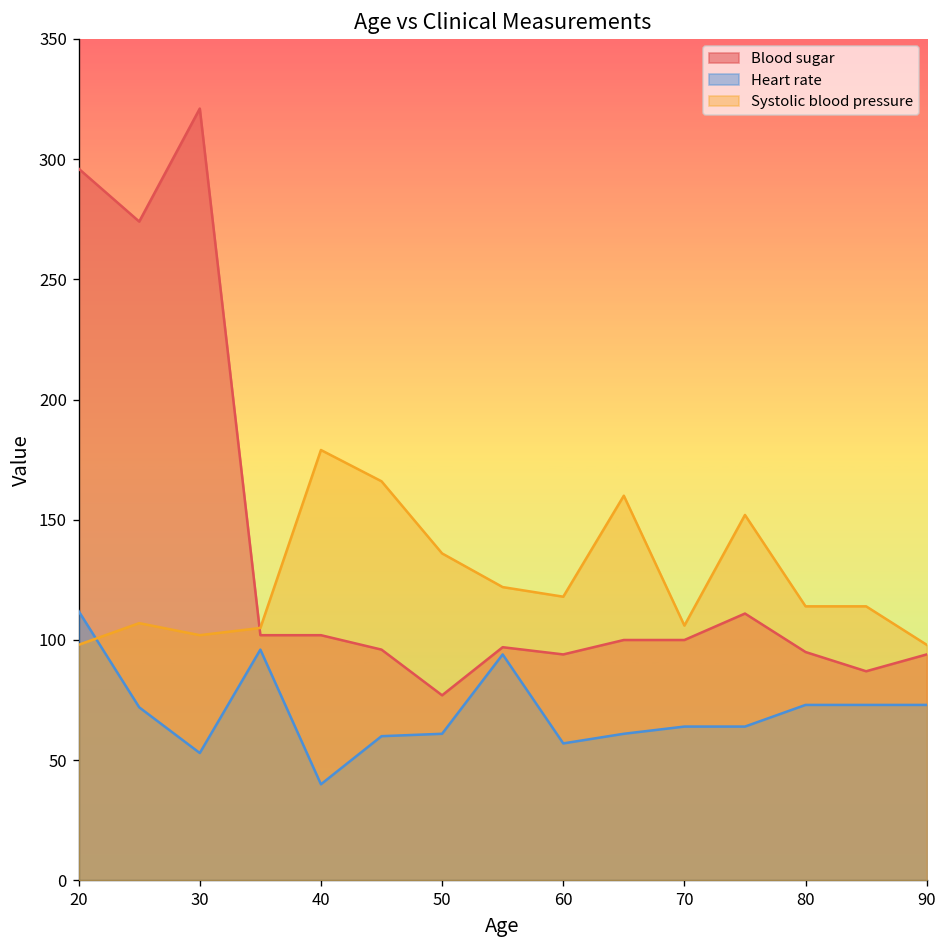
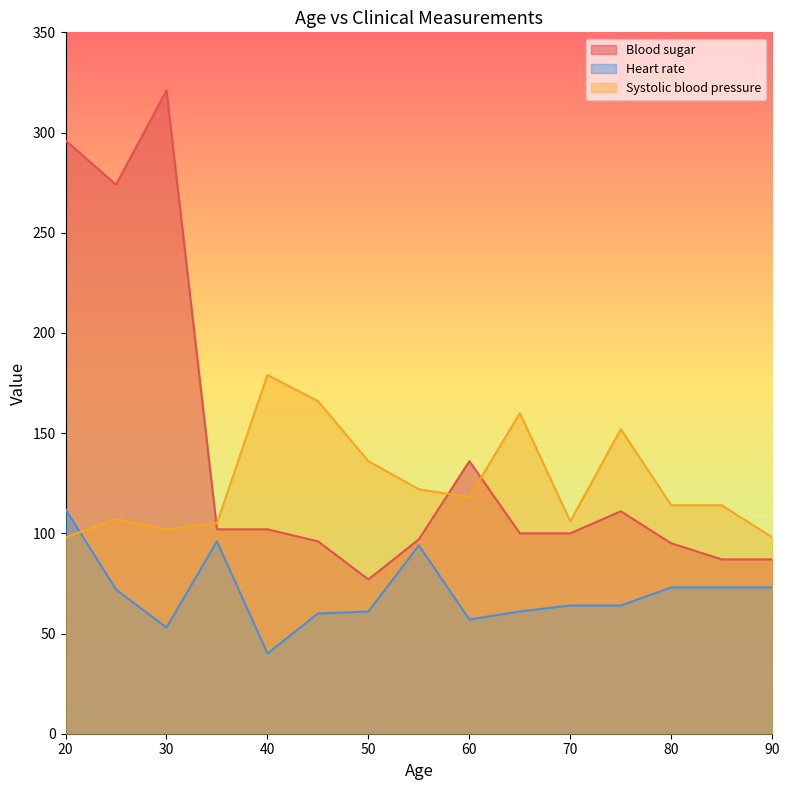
  {
    "Blood sugar": {
      "20": 296,
      "30": 321,
      "40": 102,
      "50": 77,
-     "60": 94,
+     "60": 136,
      "70": 100,
      "80": 95,
-     "90": 94
+     "90": 87
    },
    "Heart rate": {
      "20": 112,
      "30": 53,
      "40": 40,
      "50": 61,
      "60": 57,
      "70": 64,
      "80": 73,
      "90": 73
    },
    "Systolic blood pressure": {
      "20": 98,
      "30": 102,
      "40": 179,
      "50": 136,
      "60": 118,
      "70": 106,
      "80": 114,
      "90": 98
    }
  }
